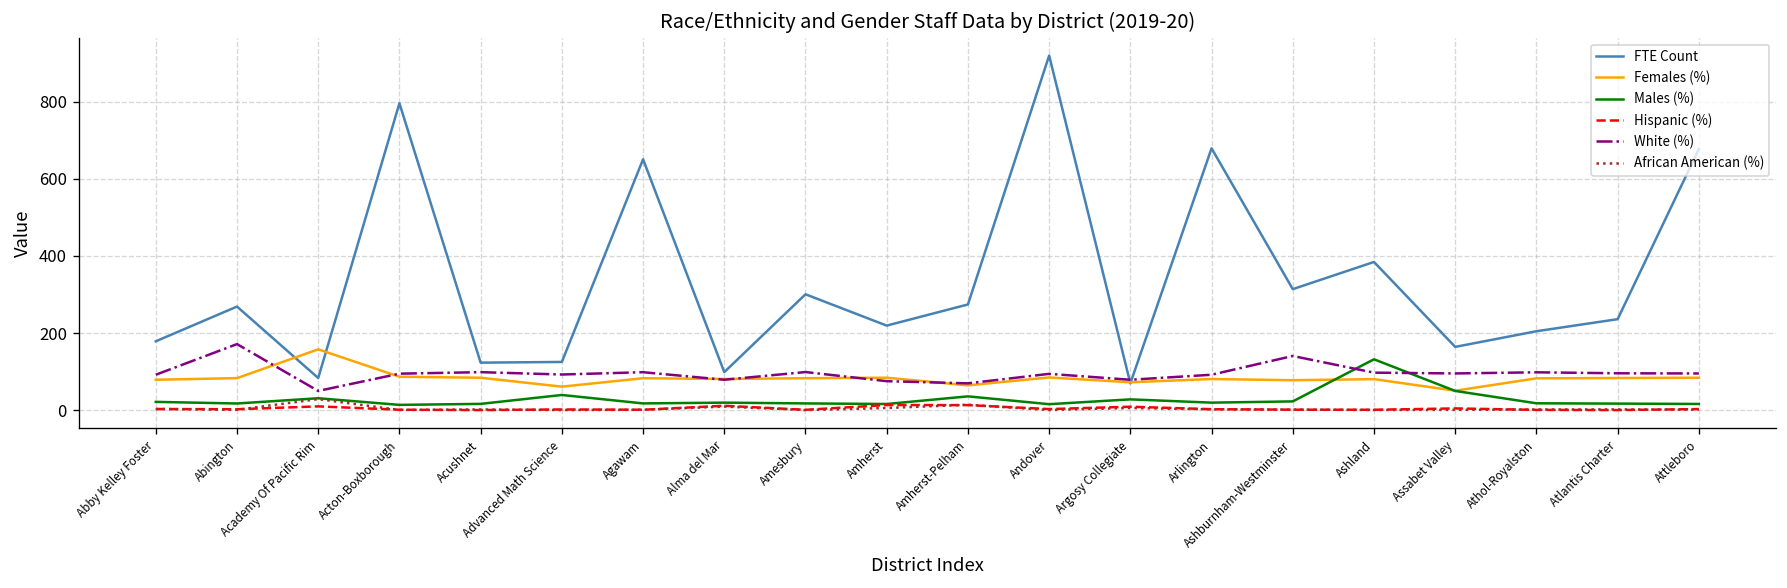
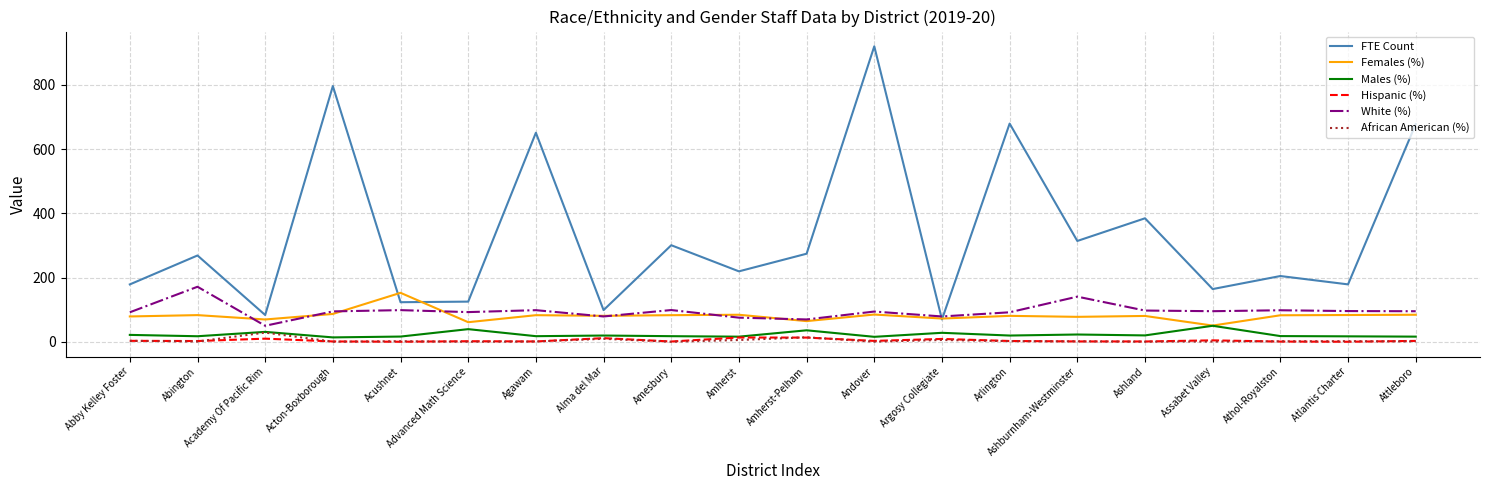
  {
    "FTE Count": {
      "Abby Kelley Foster": 180,
      "Abington": 270,
      "Academy Of Pacific Rim": 80,
      "Acton-Boxborough": 800,
      "Acushnet": 120,
      "Advanced Math Science": 120,
      "Agawam": 650,
      "Alma del Mar": 100,
      "Amesbury": 300,
      "Amherst": 220,
      "Amherst-Pelham": 270,
      "Andover": 920,
      "Arlington": 680,
      "Ashburnham-Westminster": 310,
      "Ashland": 380,
      "Assabet Valley": 160,
      "Athol-Royalston": 200,
-     "Atlantis Charter": 240
+     "Atlantis Charter": 180
    },
    "Females (%)": {
      "Abby Kelley Foster": 80,
      "Abington": 80,
-     "Academy Of Pacific Rim": 160,
+     "Academy Of Pacific Rim": 70,
      "Acton-Boxborough": 90,
-     "Acushnet": 80,
+     "Acushnet": 150,
      "Advanced Math Science": 60,
      "Agawam": 80,
      "Amesbury": 80,
      "Amherst": 80,
      "Andover": 80,
      "Arlington": 80,
      "Ashburnham-Westminster": 80,
      "Ashland": 80,
      "Athol-Royalston": 80,
      "Atlantis Charter": 80,
      "Attleboro": 80
    },
    "Males (%)": {
      "Abby Kelley Foster": 20,
      "Abington": 20,
      "Acton-Boxborough": 10,
      "Acushnet": 20,
      "Advanced Math Science": 40,
      "Agawam": 20,
      "Alma del Mar": 20,
      "Amesbury": 20,
      "Amherst-Pelham": 40,
      "Andover": 20,
      "Argosy Collegiate": 30,
      "Arlington": 20,
      "Ashburnham-Westminster": 20,
-     "Ashland": 130,
+     "Ashland": 20,
      "Athol-Royalston": 20,
      "Atlantis Charter": 20,
      "Attleboro": 20
    },
    "Hispanic (%)": {
      "Academy Of Pacific Rim": 10
    },
    "White (%)": {
      "Abby Kelley Foster": 90,
      "Abington": 170,
      "Academy Of Pacific Rim": 50,
      "Acton-Boxborough": 90,
      "Acushnet": 100,
      "Advanced Math Science": 90,
      "Agawam": 100,
      "Amesbury": 100,
      "Amherst": 80,
      "Andover": 90,
      "Arlington": 90,
      "Ashburnham-Westminster": 140,
      "Ashland": 100,
      "Assabet Valley": 100,
      "Athol-Royalston": 100,
      "Atlantis Charter": 100,
      "Attleboro": 100
    }
  }
